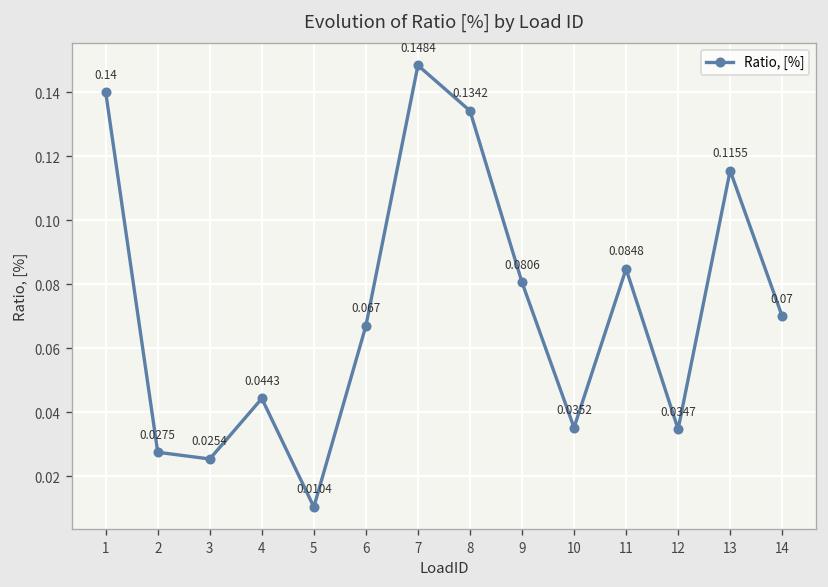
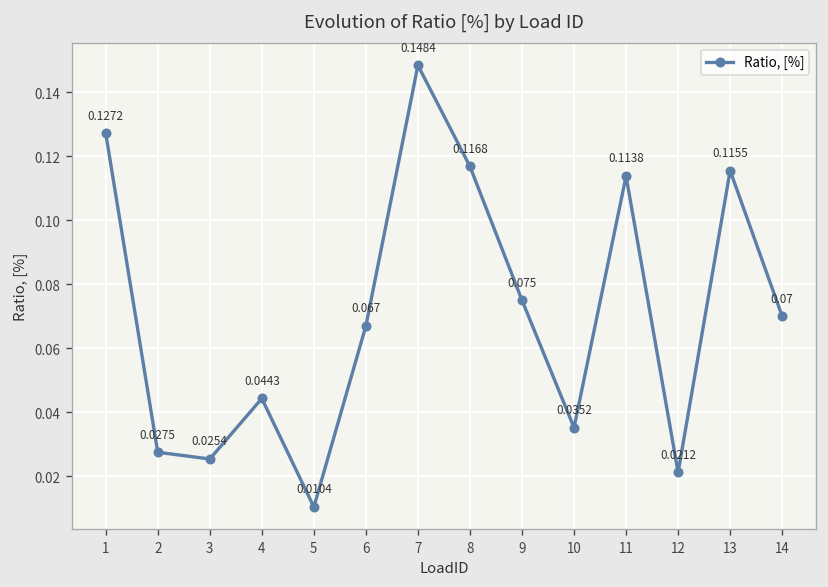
  {
-   "1": 0.14,
+   "1": 0.1272,
    "2": 0.0275,
    "3": 0.0254,
    "4": 0.0443,
    "5": 0.0104,
    "6": 0.067,
    "7": 0.1484,
-   "8": 0.1342,
-   "9": 0.0806,
+   "8": 0.1168,
+   "9": 0.075,
    "10": 0.0352,
-   "11": 0.0848,
-   "12": 0.0347,
+   "11": 0.1138,
+   "12": 0.0212,
    "13": 0.1155,
    "14": 0.07
  }
